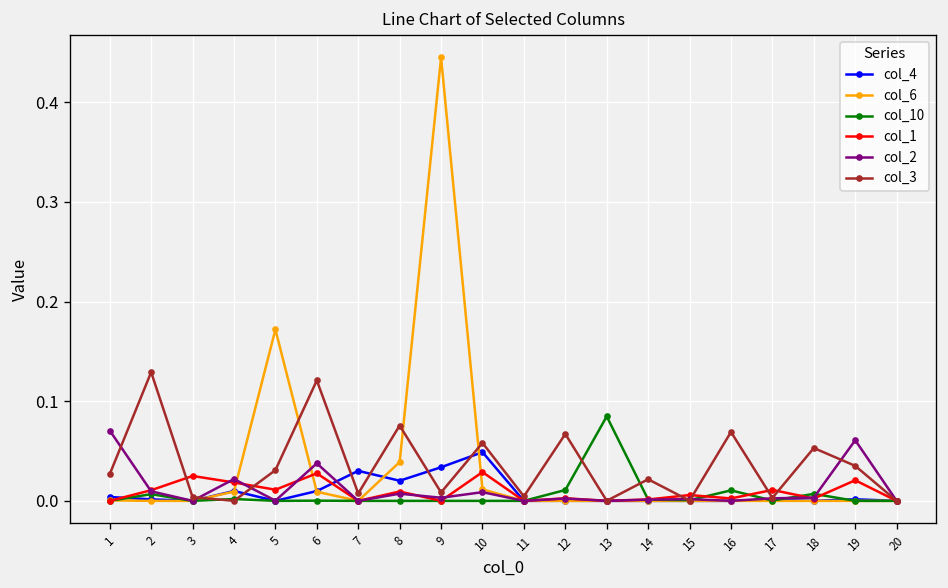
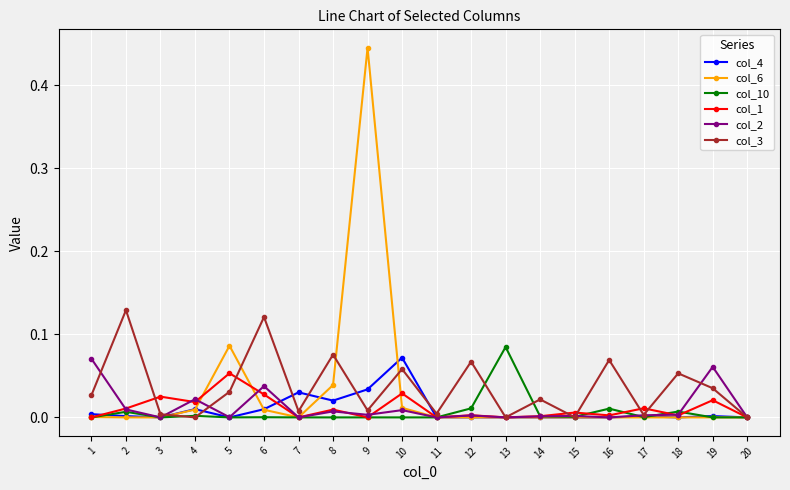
  {
    "col_4": {
      "1": 0.00,
      "7": 0.03,
      "8": 0.02,
      "9": 0.03,
-     "10": 0.05
+     "10": 0.07
    },
    "col_6": {
-     "5": 0.17,
+     "5": 0.09,
      "8": 0.04,
      "9": 0.45
    },
    "col_10": {
      "6": 0.00,
      "8": 0.00,
      "10": 0.00,
      "12": 0.01,
      "13": 0.08,
      "16": 0.01,
      "18": 0.01
    },
    "col_1": {
      "3": 0.03,
      "4": 0.02,
-     "5": 0.01,
+     "5": 0.05,
      "6": 0.03,
      "10": 0.03,
      "15": 0.01,
      "17": 0.01,
      "19": 0.02
    },
    "col_2": {
      "1": 0.07,
      "4": 0.02,
      "6": 0.04,
      "19": 0.06
    },
    "col_3": {
      "1": 0.03,
      "2": 0.13,
      "3": 0.00,
      "5": 0.03,
      "6": 0.12,
      "7": 0.01,
      "8": 0.08,
      "9": 0.01,
      "10": 0.06,
      "11": 0.00,
      "12": 0.07,
      "14": 0.02,
      "16": 0.07,
      "18": 0.05,
      "19": 0.04
    }
  }
